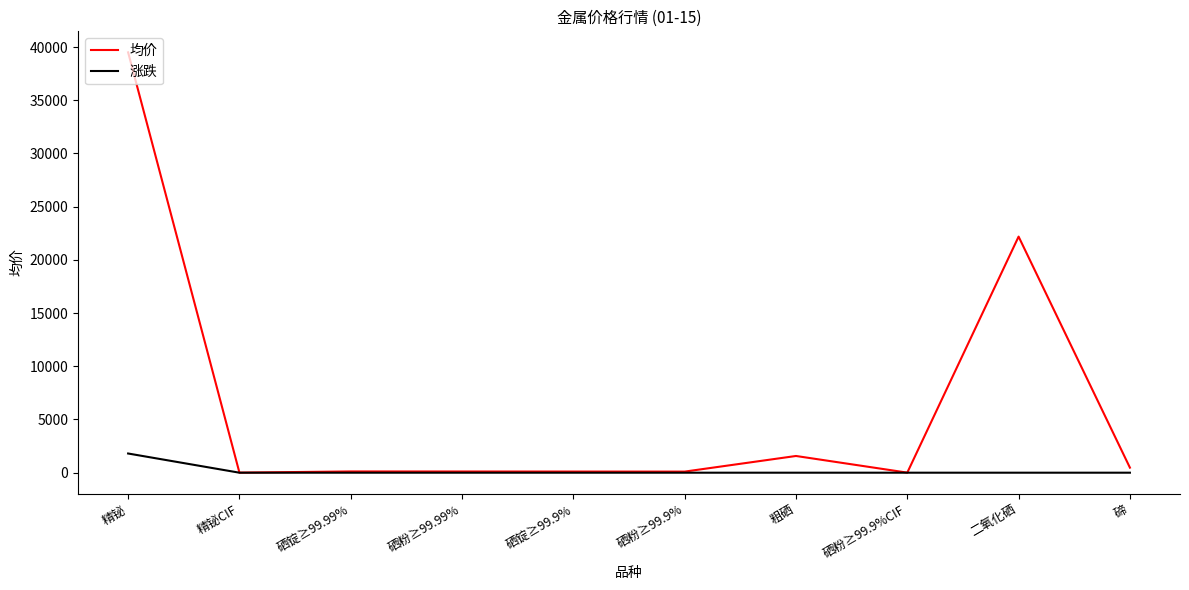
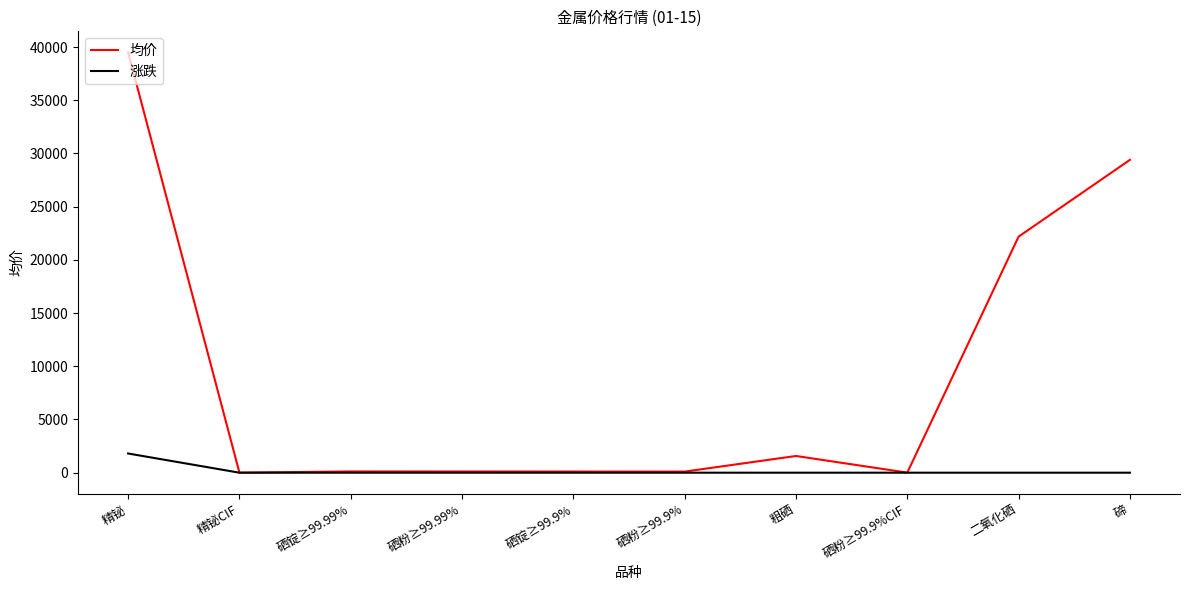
  {
    "均价": {
      "粗硒": 1600,
      "二氧化硒": 22200,
-     "碲": 500
+     "碲": 29400
    },
    "涨跌": {
      "精铋": 1800,
      "粗硒": 0,
      "二氧化硒": 0,
      "碲": 0
    }
  }
